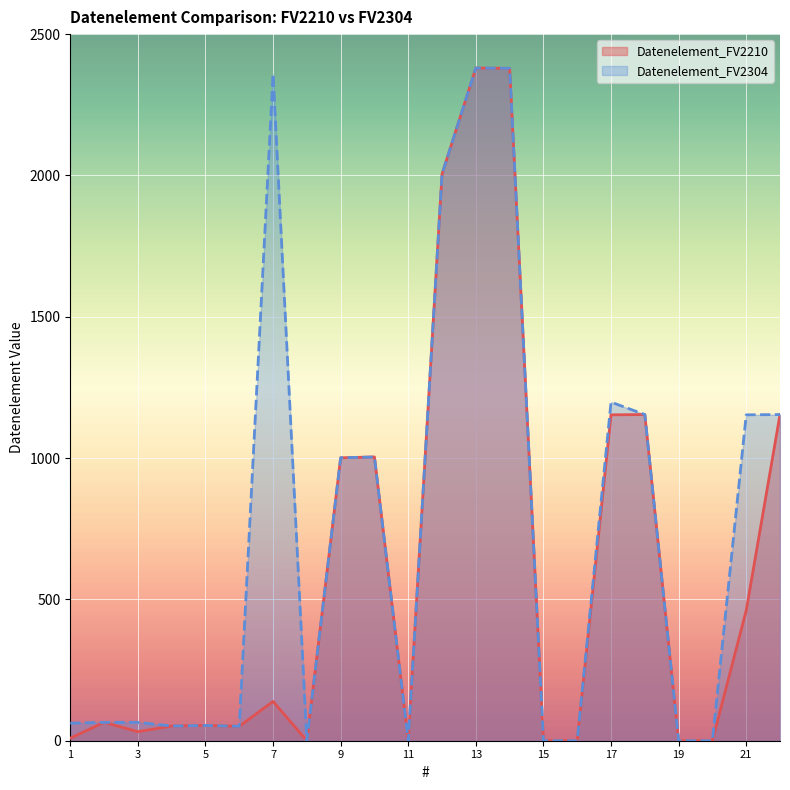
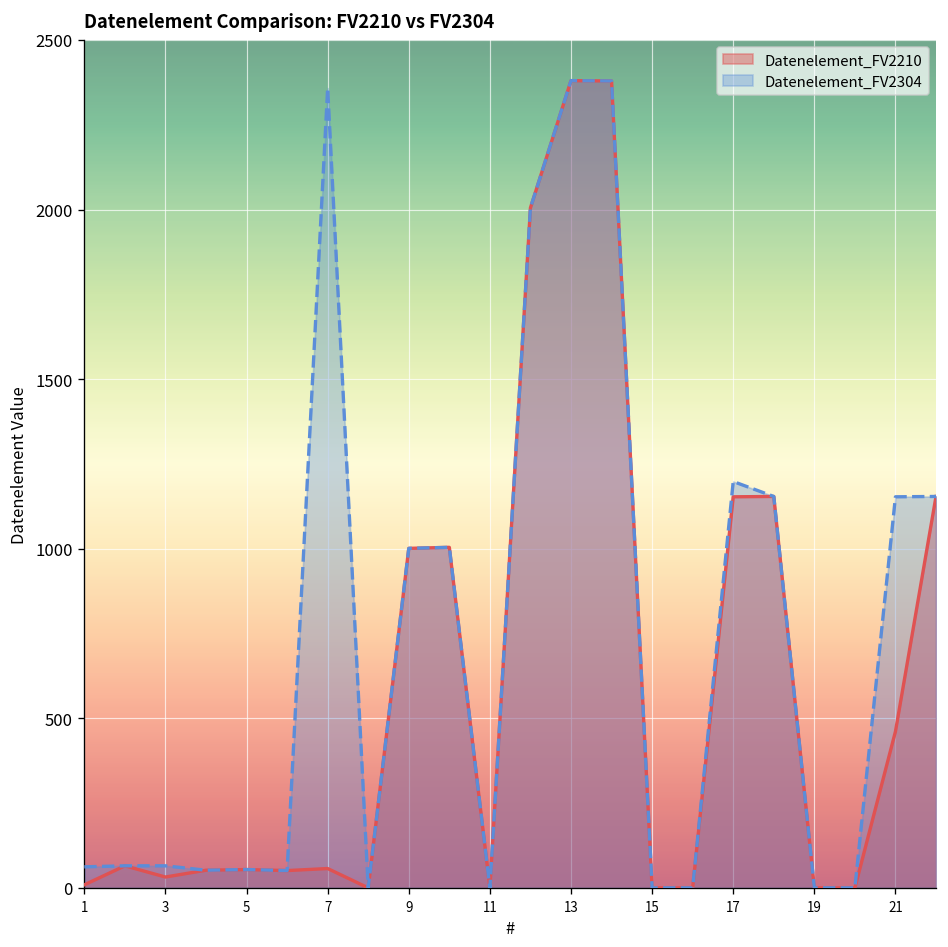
  {
    "Datenelement_FV2210": {
      "1": 10,
      "3": 30,
-     "7": 140,
+     "7": 60,
      "17": 1150,
      "21": 460
    },
    "Datenelement_FV2304": {
      "1": 60,
      "3": 70,
      "7": 2360,
      "17": 1200,
      "21": 1150
    }
  }
